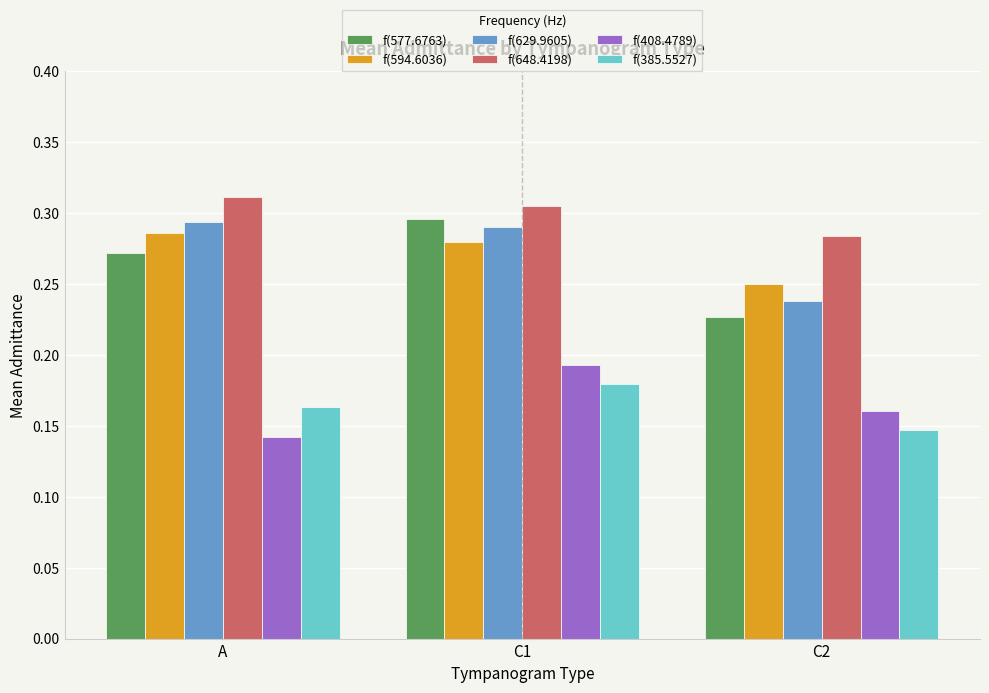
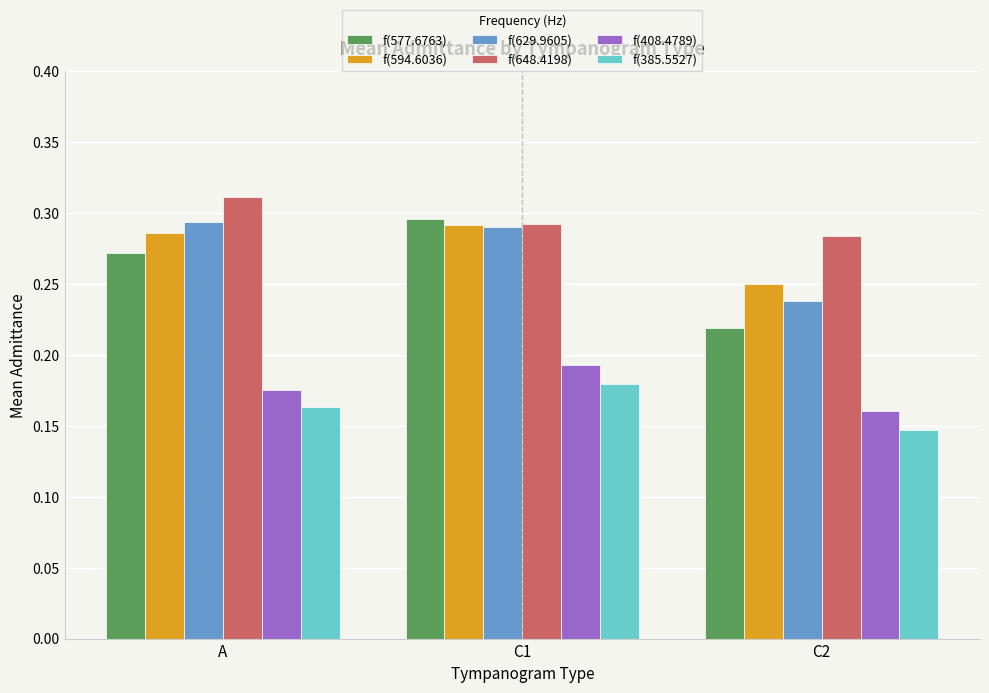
  {
    "f(577.6763)": {
      "A": 0.272,
      "C1": 0.296,
-     "C2": 0.227
+     "C2": 0.219
    },
    "f(594.6036)": {
      "A": 0.286,
-     "C1": 0.280,
+     "C1": 0.292,
      "C2": 0.250
    },
    "f(648.4198)": {
      "A": 0.311,
-     "C1": 0.305,
+     "C1": 0.293,
      "C2": 0.284
    },
    "f(408.4789)": {
-     "A": 0.142,
+     "A": 0.175,
      "C1": 0.193,
      "C2": 0.160
    }
  }
